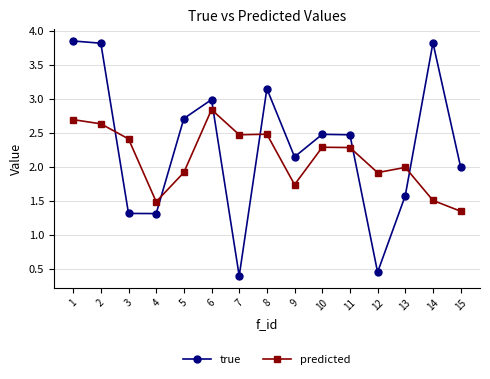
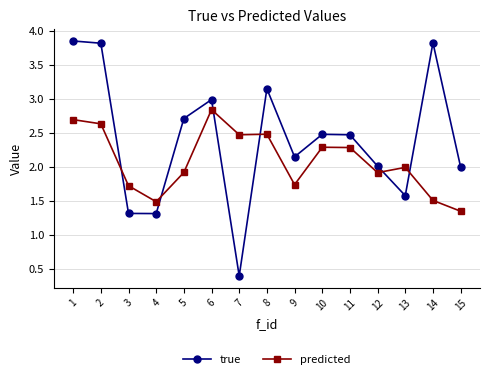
  {
    "true": {
      "1": 3.9,
      "2": 3.8,
      "3": 1.3,
      "4": 1.3,
      "5": 2.7,
      "6": 3.0,
      "7": 0.4,
      "8": 3.2,
      "9": 2.2,
      "10": 2.5,
      "11": 2.5,
-     "12": 0.5,
+     "12": 2.0,
      "13": 1.6,
      "14": 3.8,
      "15": 2.0
    },
    "predicted": {
      "1": 2.7,
      "2": 2.6,
-     "3": 2.4,
+     "3": 1.7,
      "4": 1.5,
      "5": 1.9,
      "6": 2.8,
      "7": 2.5,
      "8": 2.5,
      "9": 1.7,
      "10": 2.3,
      "11": 2.3,
      "12": 1.9,
      "13": 2.0,
      "14": 1.5,
      "15": 1.4
    }
  }
